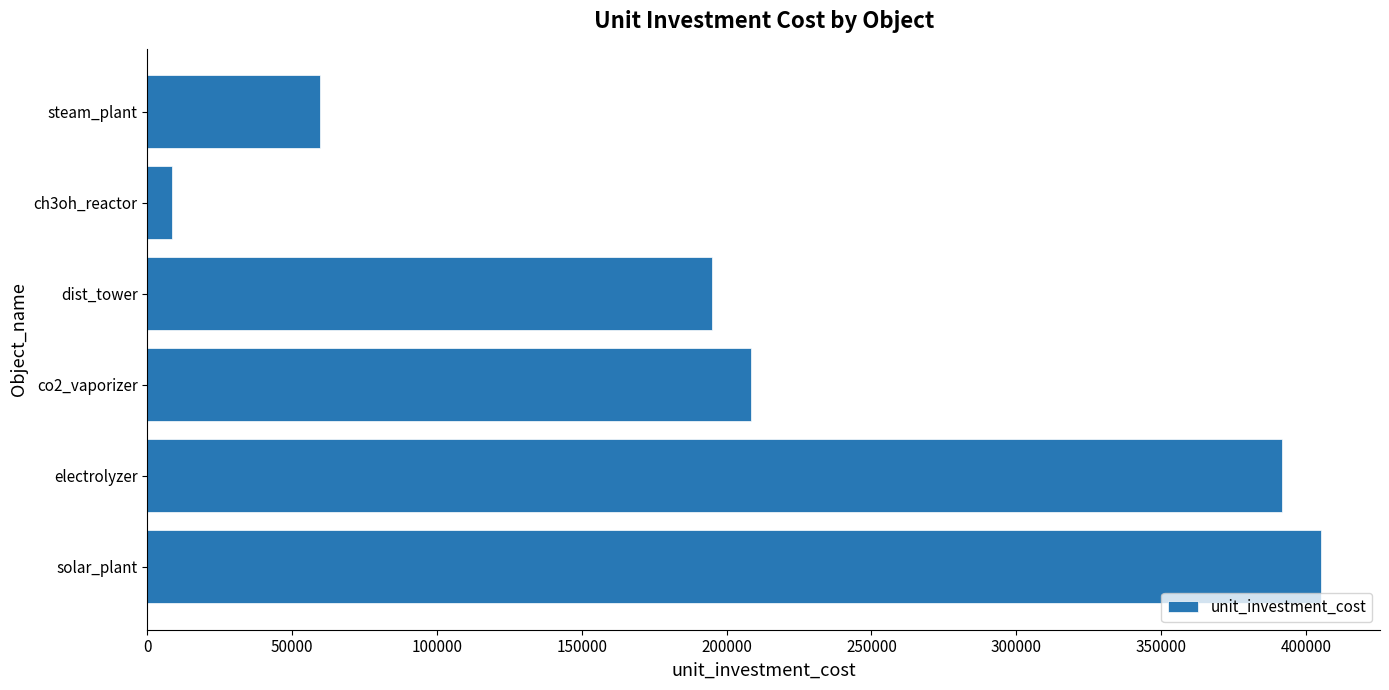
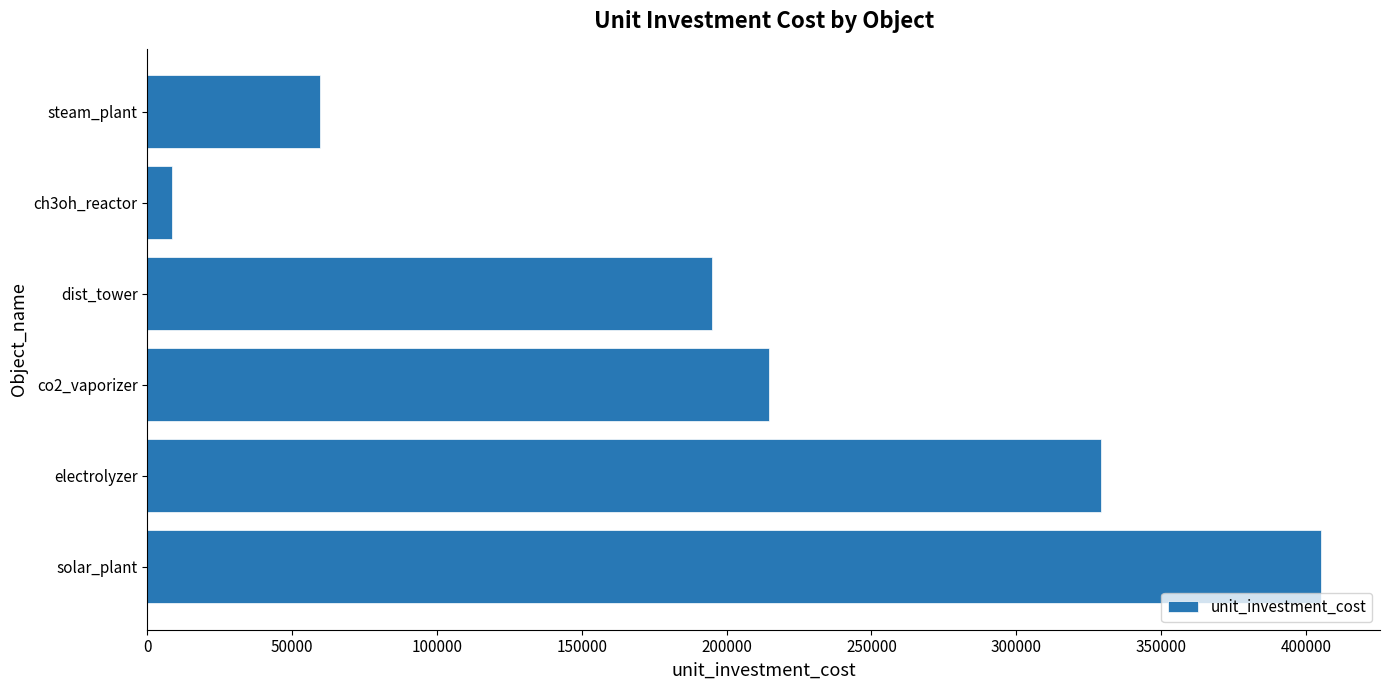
  {
    "steam_plant": 60000,
    "ch3oh_reactor": 8000,
    "dist_tower": 195000,
-   "co2_vaporizer": 208000,
-   "electrolyzer": 392000,
+   "co2_vaporizer": 215000,
+   "electrolyzer": 329000,
    "solar_plant": 405000
  }
